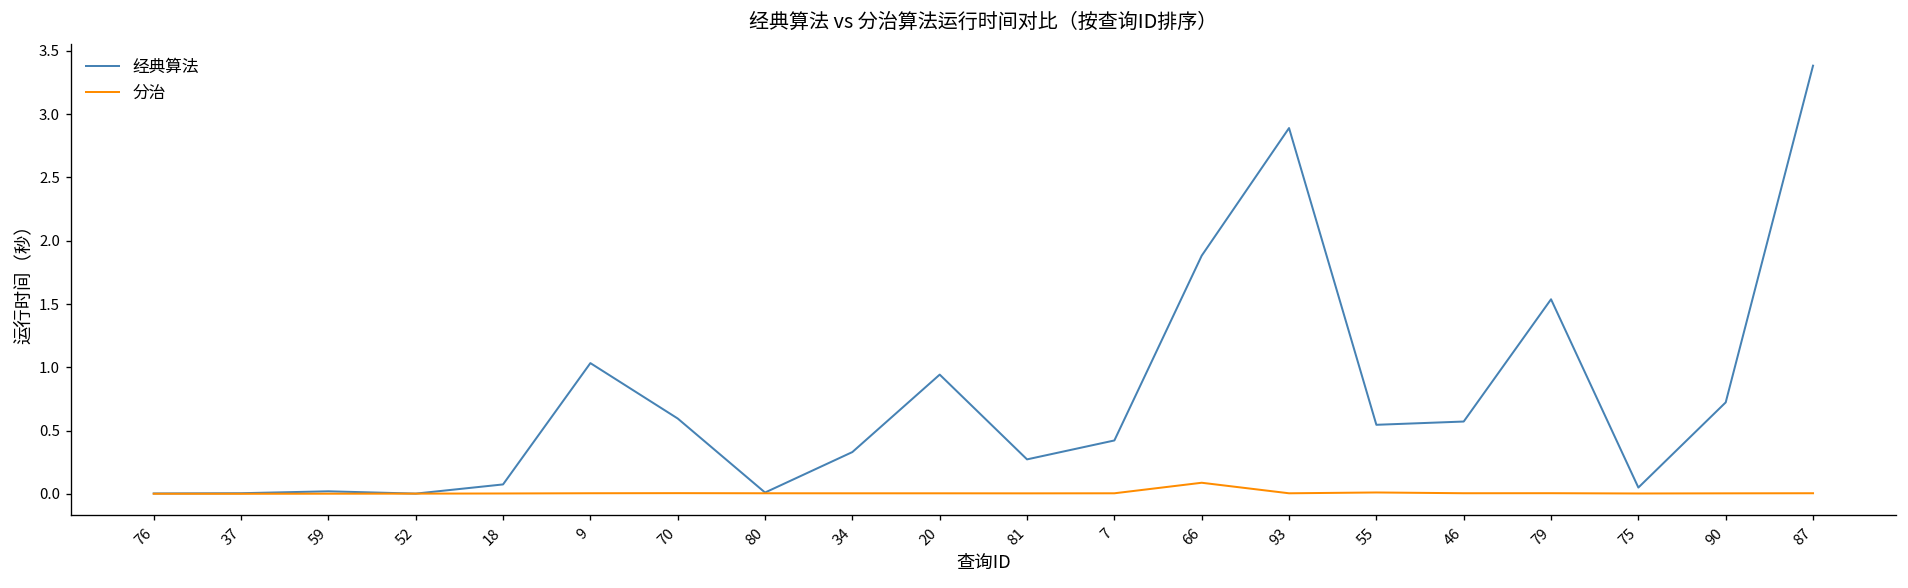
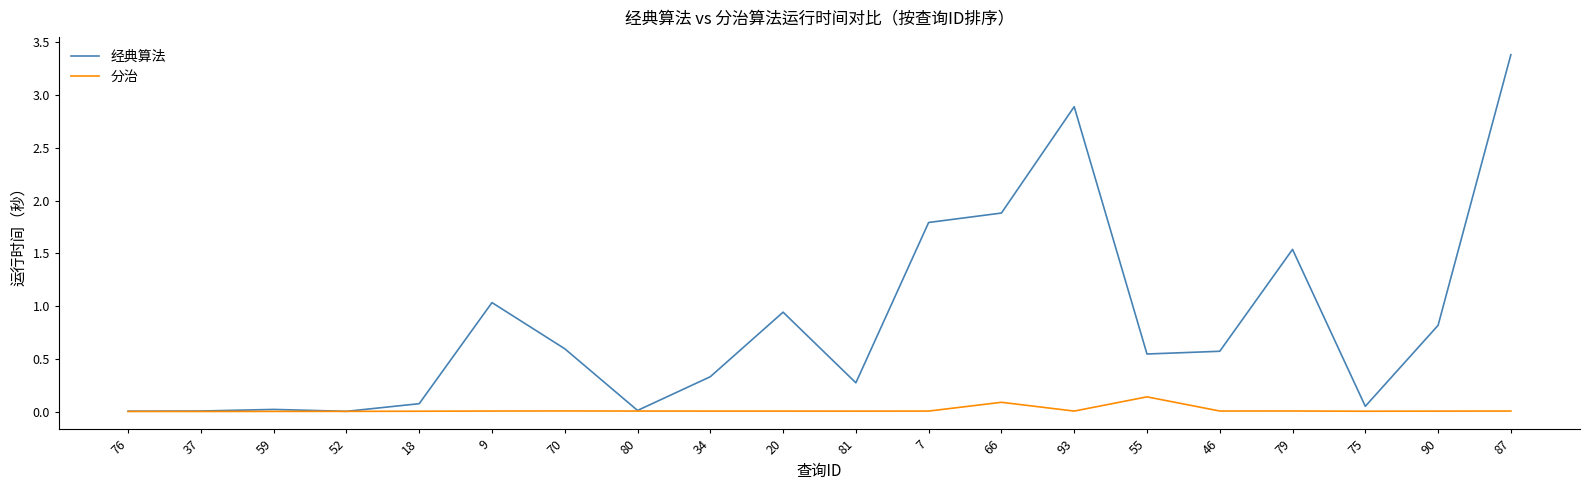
  {
    "经典算法": {
      "18": 0.07,
      "9": 1.03,
      "70": 0.60,
      "34": 0.33,
      "20": 0.94,
      "81": 0.27,
-     "7": 0.42,
+     "7": 1.79,
      "66": 1.88,
      "93": 2.89,
      "55": 0.55,
      "46": 0.57,
      "79": 1.54,
      "75": 0.05,
-     "90": 0.72,
+     "90": 0.82,
      "87": 3.38
    },
    "分治": {
      "18": 0.00,
      "9": 0.00,
      "70": 0.01,
      "34": 0.00,
      "20": 0.00,
      "81": 0.00,
      "7": 0.00,
      "66": 0.09,
      "93": 0.00,
-     "55": 0.01,
+     "55": 0.14,
      "46": 0.00,
      "79": 0.01,
      "75": 0.00,
      "90": 0.00,
      "87": 0.00
    }
  }
